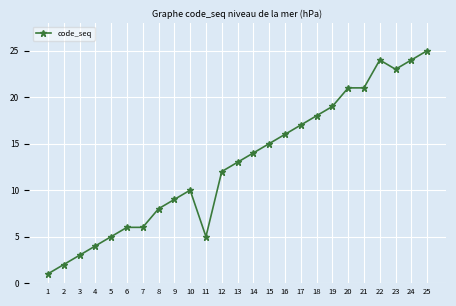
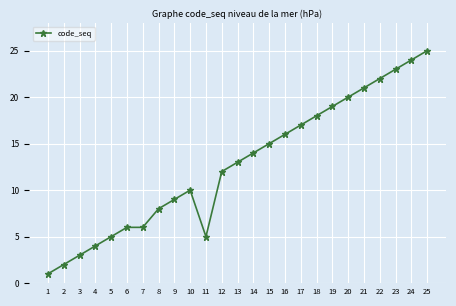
  {
    "1": 1,
    "2": 2,
    "3": 3,
    "4": 4,
    "5": 5,
    "6": 6,
    "7": 6,
    "8": 8,
    "9": 9,
    "10": 10,
    "11": 5,
    "12": 12,
    "13": 13,
    "14": 14,
    "15": 15,
    "16": 16,
    "17": 17,
    "18": 18,
    "19": 19,
-   "20": 21,
+   "20": 20,
    "21": 21,
-   "22": 24,
+   "22": 22,
    "23": 23,
    "24": 24,
    "25": 25
  }
